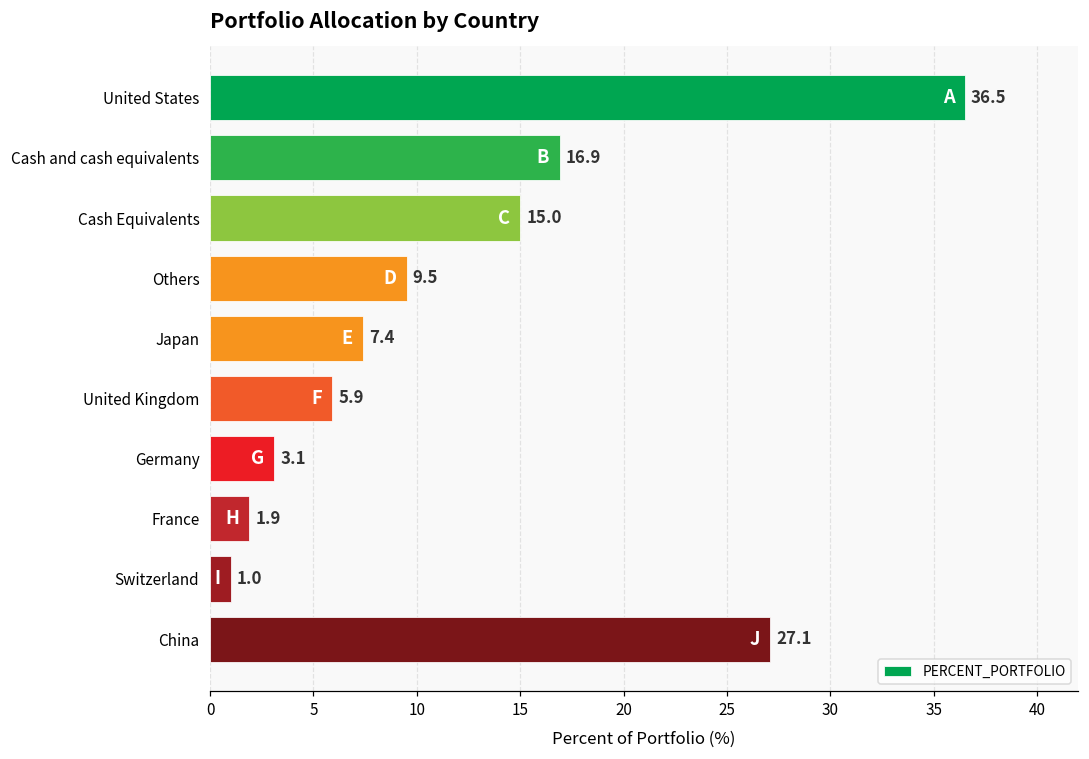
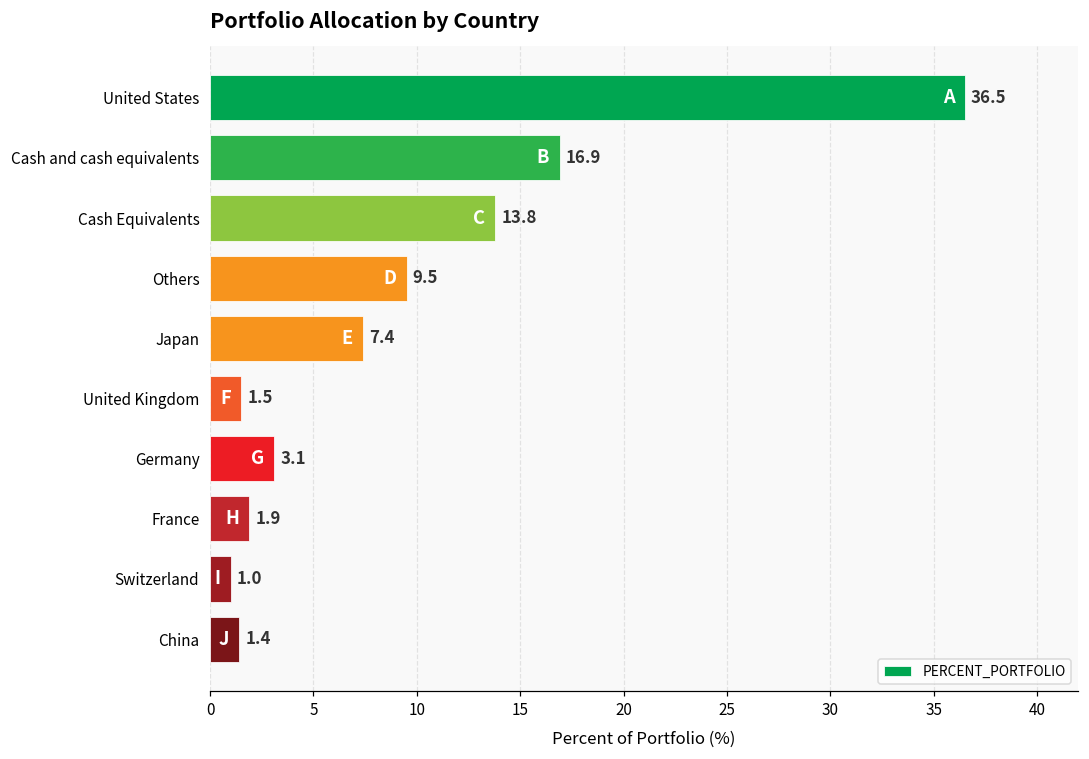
  {
    "United States": 36.5,
    "Cash and cash equivalents": 16.9,
-   "Cash Equivalents": 15.0,
+   "Cash Equivalents": 13.8,
    "Others": 9.5,
    "Japan": 7.4,
-   "United Kingdom": 5.9,
+   "United Kingdom": 1.5,
    "Germany": 3.1,
    "France": 1.9,
    "Switzerland": 1.0,
-   "China": 27.1
+   "China": 1.4
  }
